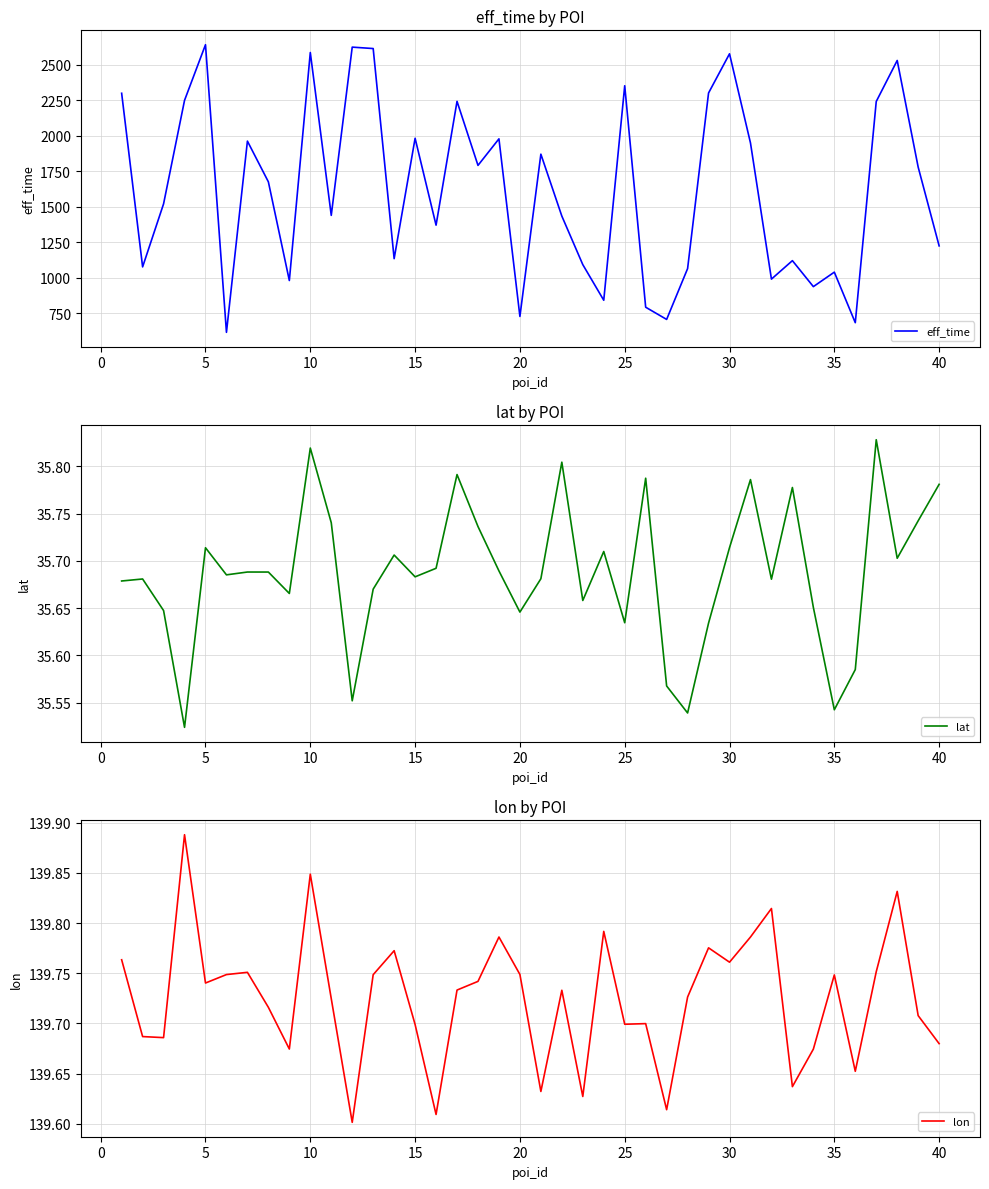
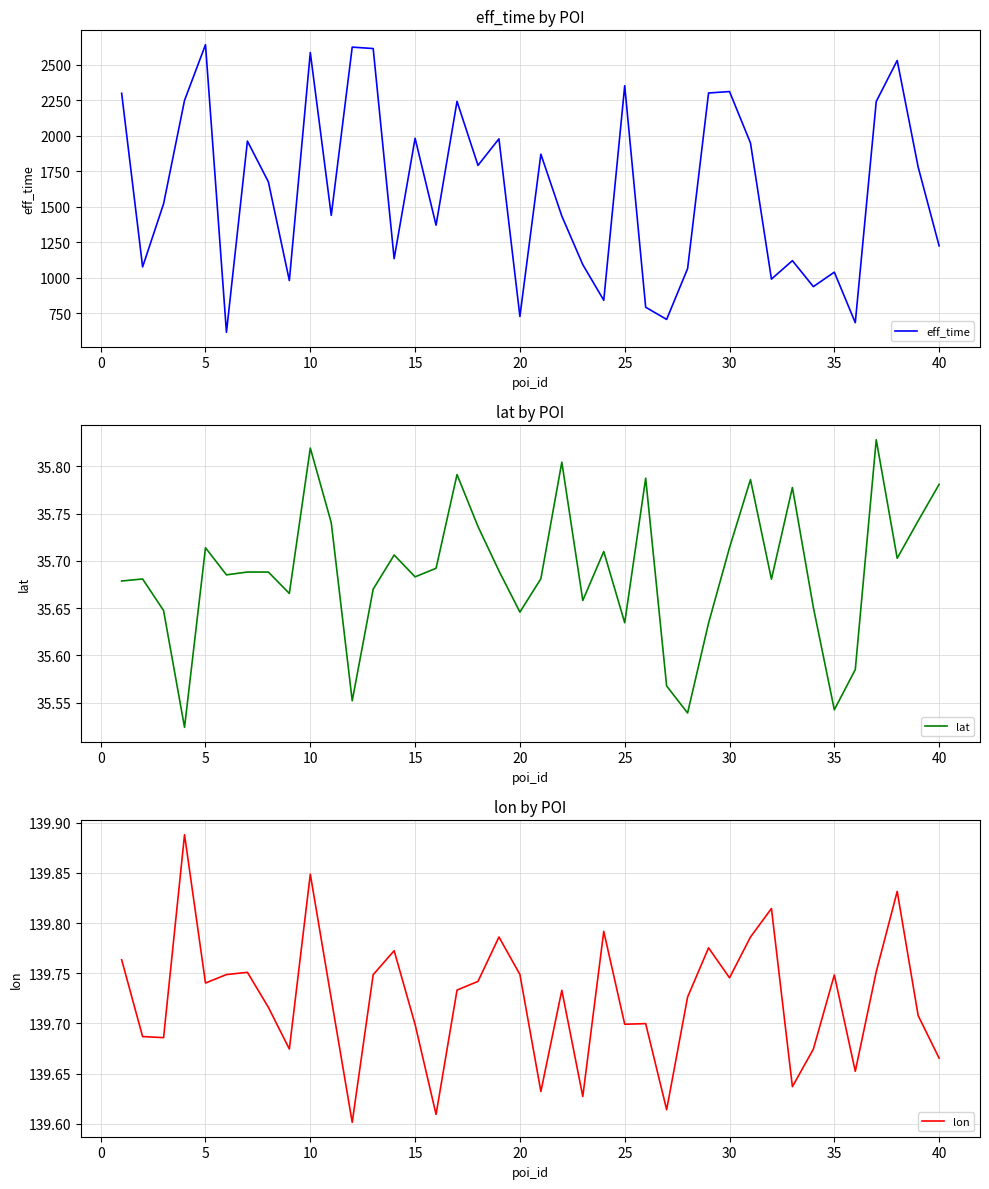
  {
    "eff_time by POI": {
      "5": 2640,
      "10": 2590,
      "15": 1980,
      "20": 730,
      "25": 2350,
-     "30": 2580,
+     "30": 2310,
      "35": 1040,
      "40": 1230
    },
    "lat by POI": {
      "5": 35.71,
      "10": 35.82,
      "15": 35.68,
      "20": 35.65,
      "25": 35.63,
      "30": 35.71,
      "35": 35.54,
      "40": 35.78
    },
    "lon by POI": {
      "5": 139.740,
      "10": 139.849,
      "15": 139.699,
      "20": 139.749,
      "25": 139.699,
-     "30": 139.761,
+     "30": 139.745,
      "35": 139.748,
-     "40": 139.680
+     "40": 139.665
    }
  }
